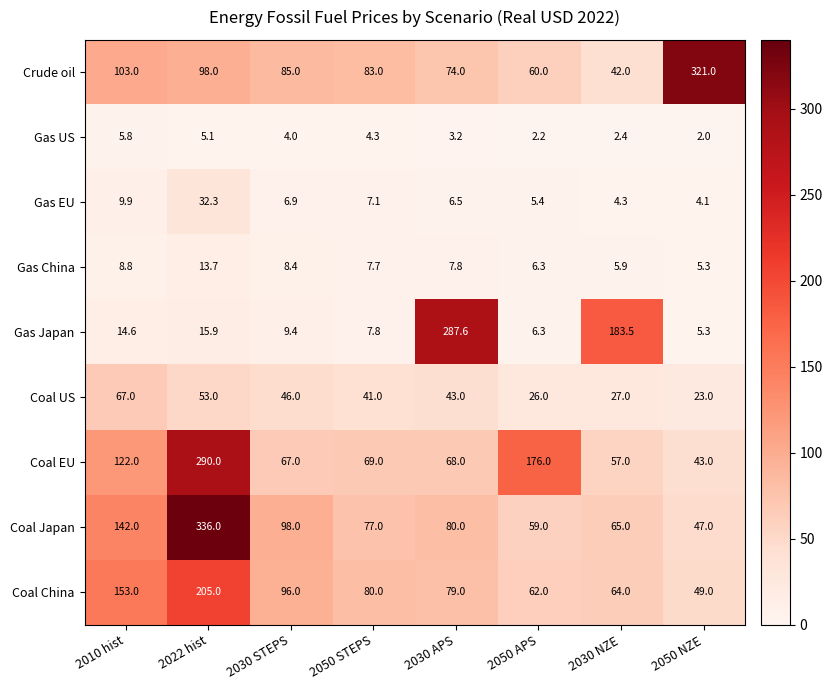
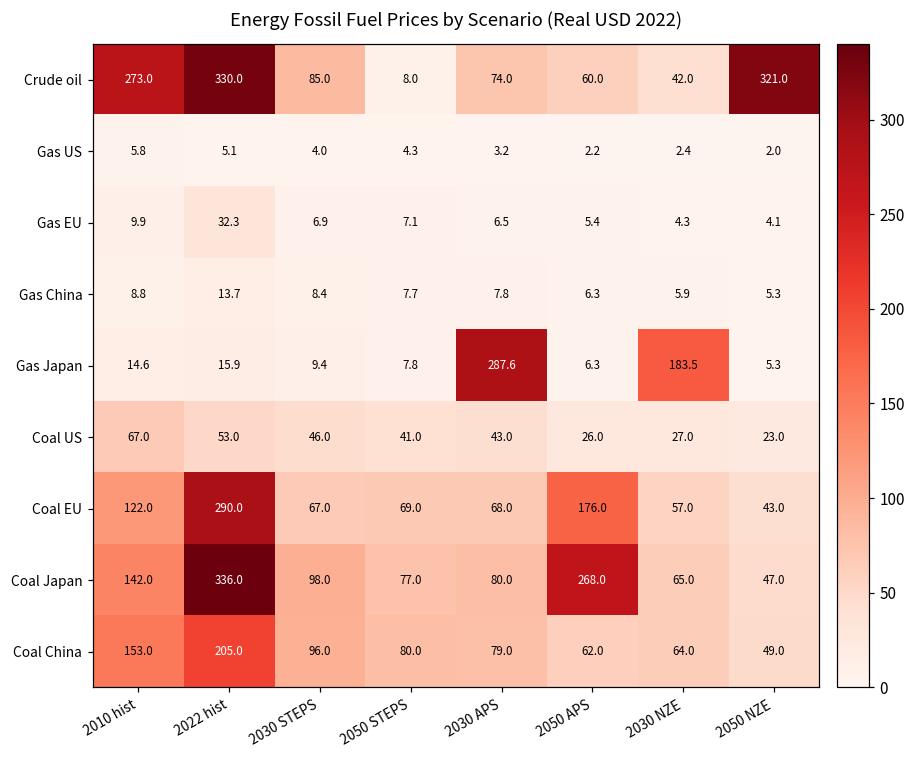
  {
    "Crude oil": {
-     "2010 hist": 103.0,
-     "2022 hist": 98.0,
+     "2010 hist": 273.0,
+     "2022 hist": 330.0,
      "2030 STEPS": 85.0,
-     "2050 STEPS": 83.0,
+     "2050 STEPS": 8.0,
      "2030 APS": 74.0,
      "2050 APS": 60.0,
      "2030 NZE": 42.0,
      "2050 NZE": 321.0
    },
    "Gas US": {
      "2010 hist": 5.8,
      "2022 hist": 5.1,
      "2030 STEPS": 4.0,
      "2050 STEPS": 4.3,
      "2030 APS": 3.2,
      "2050 APS": 2.2,
      "2030 NZE": 2.4,
      "2050 NZE": 2.0
    },
    "Gas EU": {
      "2010 hist": 9.9,
      "2022 hist": 32.3,
      "2030 STEPS": 6.9,
      "2050 STEPS": 7.1,
      "2030 APS": 6.5,
      "2050 APS": 5.4,
      "2030 NZE": 4.3,
      "2050 NZE": 4.1
    },
    "Gas China": {
      "2010 hist": 8.8,
      "2022 hist": 13.7,
      "2030 STEPS": 8.4,
      "2050 STEPS": 7.7,
      "2030 APS": 7.8,
      "2050 APS": 6.3,
      "2030 NZE": 5.9,
      "2050 NZE": 5.3
    },
    "Gas Japan": {
      "2010 hist": 14.6,
      "2022 hist": 15.9,
      "2030 STEPS": 9.4,
      "2050 STEPS": 7.8,
      "2030 APS": 287.6,
      "2050 APS": 6.3,
      "2030 NZE": 183.5,
      "2050 NZE": 5.3
    },
    "Coal US": {
      "2010 hist": 67.0,
      "2022 hist": 53.0,
      "2030 STEPS": 46.0,
      "2050 STEPS": 41.0,
      "2030 APS": 43.0,
      "2050 APS": 26.0,
      "2030 NZE": 27.0,
      "2050 NZE": 23.0
    },
    "Coal EU": {
      "2010 hist": 122.0,
      "2022 hist": 290.0,
      "2030 STEPS": 67.0,
      "2050 STEPS": 69.0,
      "2030 APS": 68.0,
      "2050 APS": 176.0,
      "2030 NZE": 57.0,
      "2050 NZE": 43.0
    },
    "Coal Japan": {
      "2010 hist": 142.0,
      "2022 hist": 336.0,
      "2030 STEPS": 98.0,
      "2050 STEPS": 77.0,
      "2030 APS": 80.0,
-     "2050 APS": 59.0,
+     "2050 APS": 268.0,
      "2030 NZE": 65.0,
      "2050 NZE": 47.0
    },
    "Coal China": {
      "2010 hist": 153.0,
      "2022 hist": 205.0,
      "2030 STEPS": 96.0,
      "2050 STEPS": 80.0,
      "2030 APS": 79.0,
      "2050 APS": 62.0,
      "2030 NZE": 64.0,
      "2050 NZE": 49.0
    }
  }
